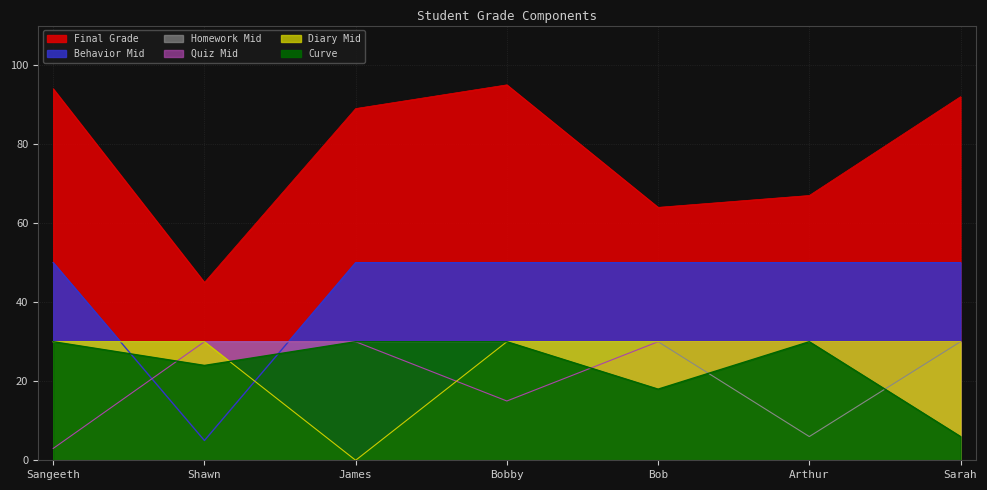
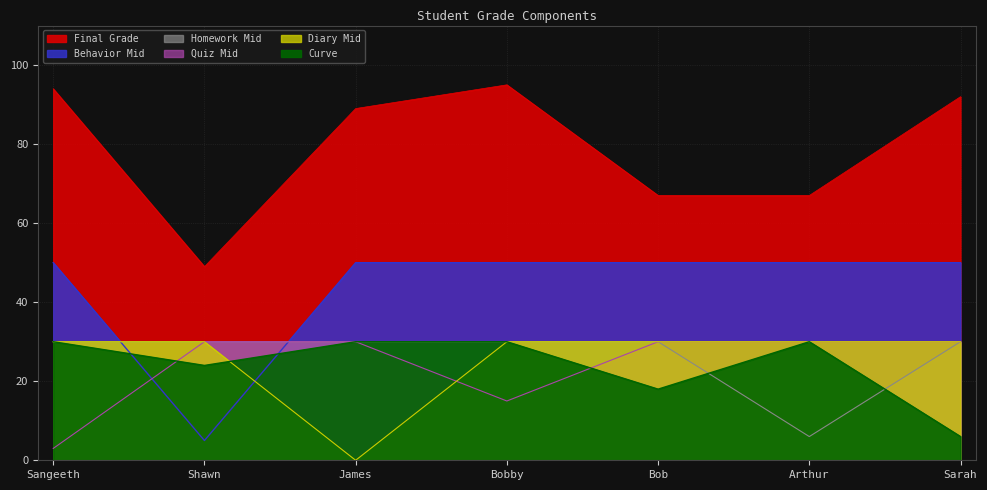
  {
    "Final Grade": {
      "Sangeeth": 94,
-     "Shawn": 45,
+     "Shawn": 49,
      "James": 89,
      "Bobby": 95,
-     "Bob": 64,
+     "Bob": 67,
      "Arthur": 67,
      "Sarah": 92
    },
    "Behavior Mid": {
      "Sangeeth": 50,
      "Shawn": 5,
      "James": 50,
      "Bobby": 50,
      "Bob": 50,
      "Arthur": 50,
      "Sarah": 50
    },
    "Homework Mid": {
      "Arthur": 6
    },
    "Quiz Mid": {
      "Sangeeth": 3,
      "Bobby": 15
    },
    "Diary Mid": {
      "James": 0
    },
    "Curve": {
      "Shawn": 24,
      "Bob": 18,
      "Sarah": 6
    }
  }
